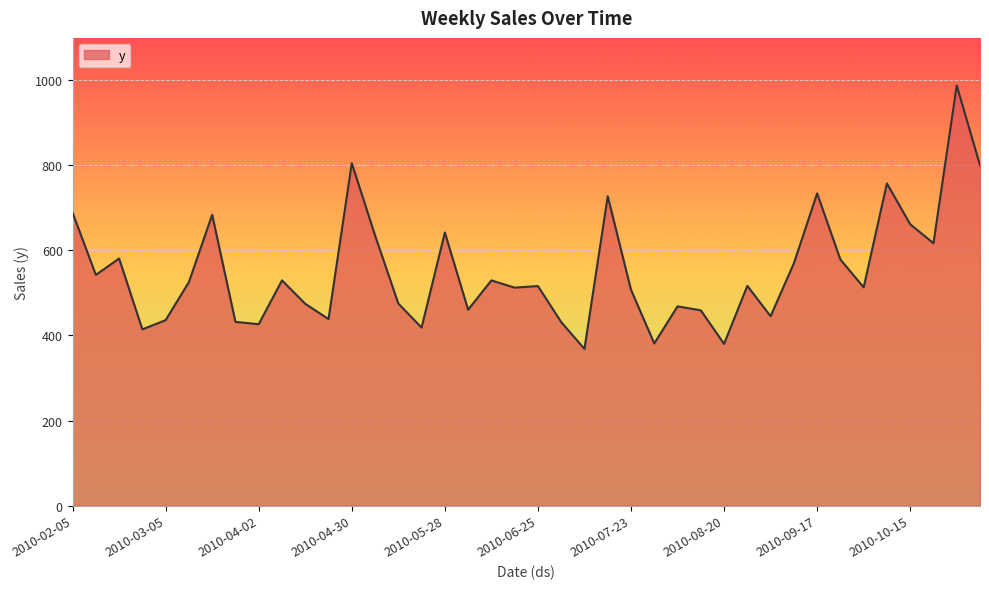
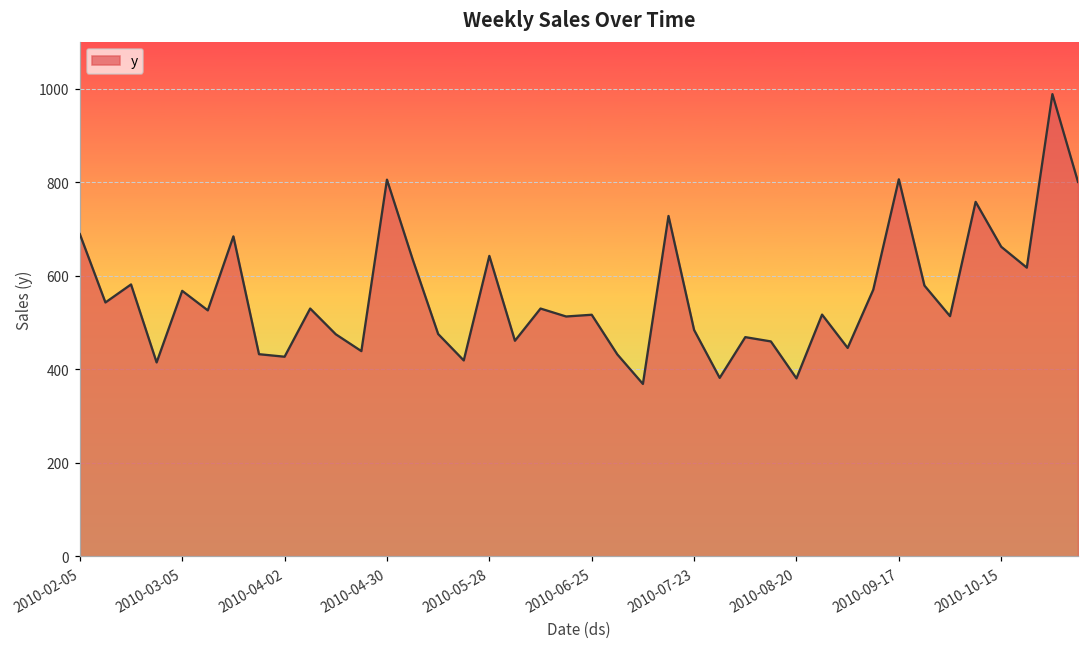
  {
    "2010-02-05": 690,
-   "2010-03-05": 440,
+   "2010-03-05": 570,
    "2010-04-02": 430,
    "2010-04-30": 810,
    "2010-05-28": 640,
    "2010-06-25": 520,
-   "2010-07-23": 510,
+   "2010-07-23": 480,
    "2010-08-20": 380,
-   "2010-09-17": 730,
+   "2010-09-17": 810,
    "2010-10-15": 660
  }
